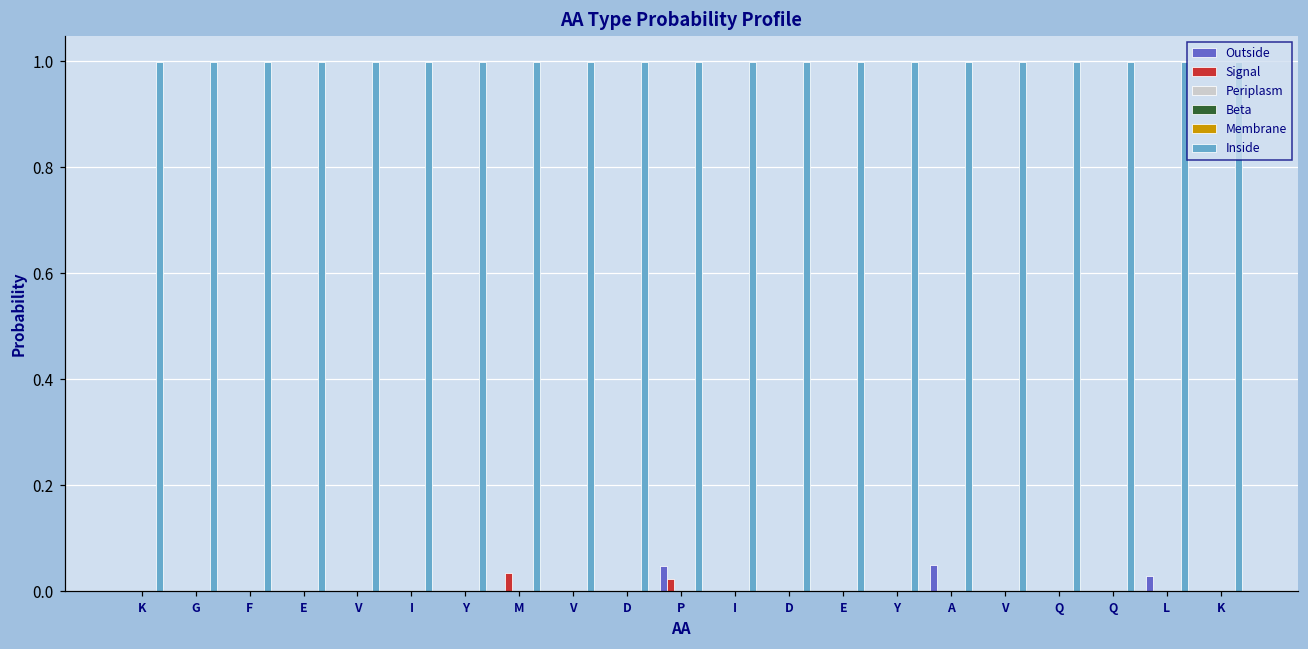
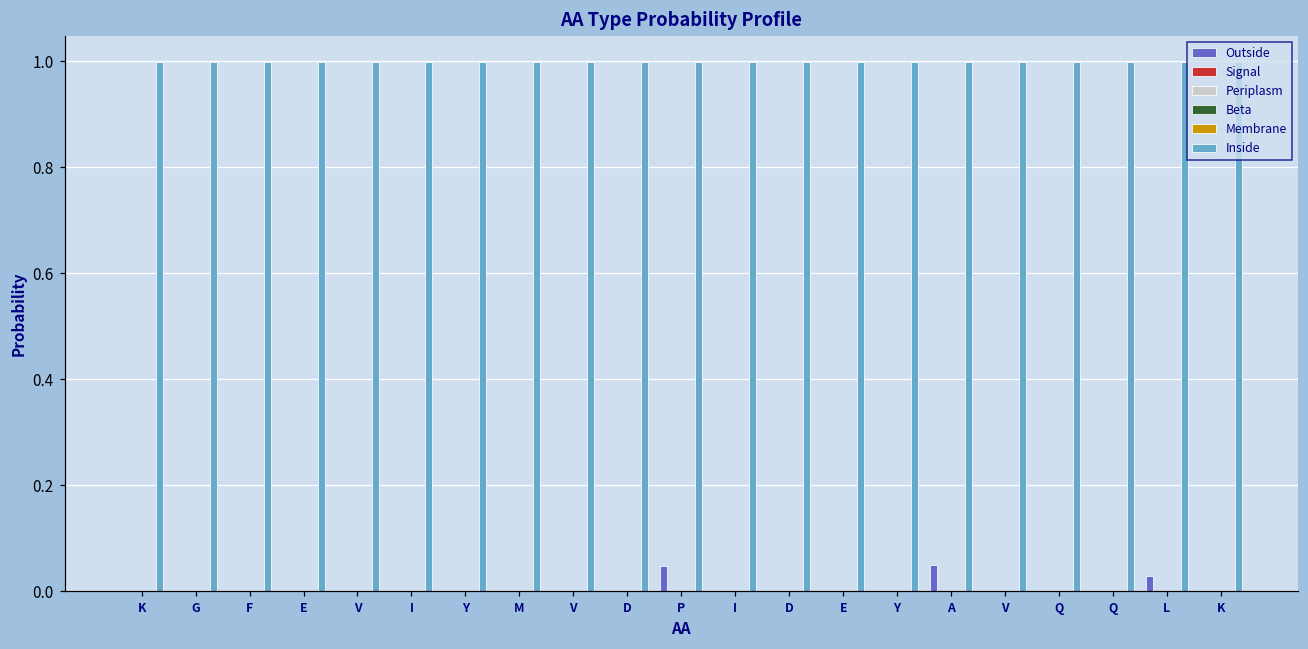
  {
    "Outside": {
      "P": 0.05,
      "A": 0.05,
      "L": 0.03
    },
    "Signal": {
-     "M": 0.03,
-     "P": 0.02
+     "M": 0.00,
+     "P": 0.00
    },
    "Periplasm": {
      "G": 0.00,
      "F": 0.00,
      "M": 0.00,
      "P": 0.00,
      "A": 0.00
    },
    "Beta": {
      "G": 0.00,
      "F": 0.00,
      "M": 0.00,
      "P": 0.00,
      "A": 0.00,
      "L": 0.00
    },
    "Membrane": {
      "G": 0.00,
      "F": 0.00,
      "M": 0.00,
      "P": 0.00,
      "A": 0.00,
      "L": 0.00
    },
    "Inside": {
      "G": 1.00,
      "F": 1.00,
      "M": 1.00,
      "P": 1.00,
      "A": 1.00,
      "L": 1.00
    }
  }
